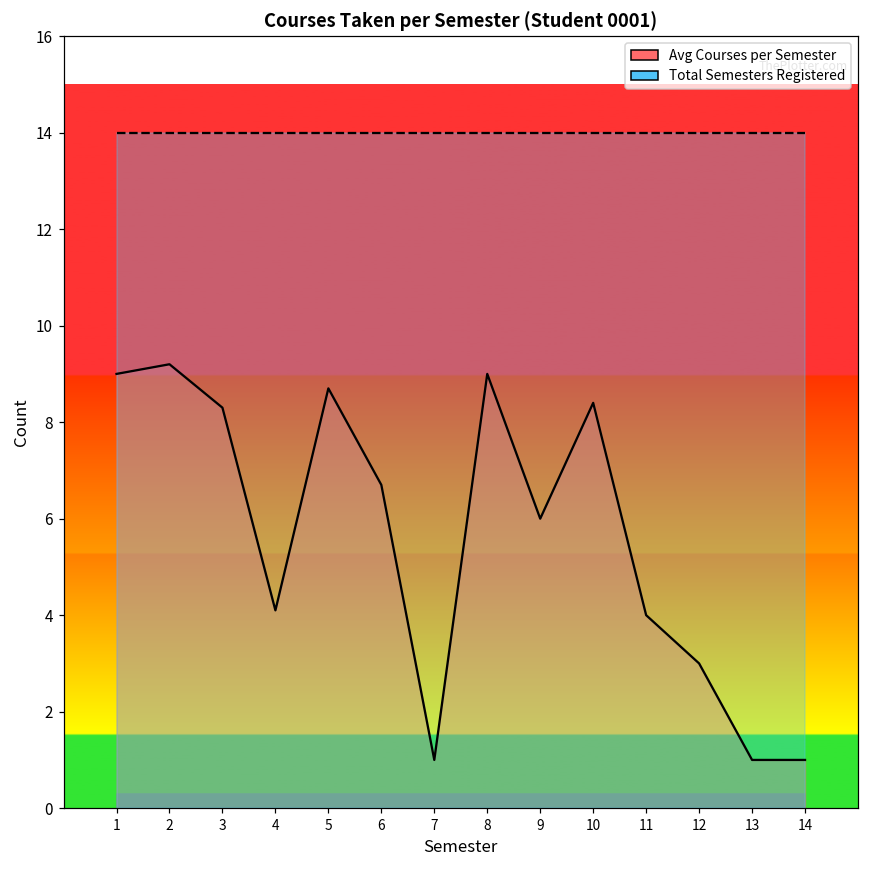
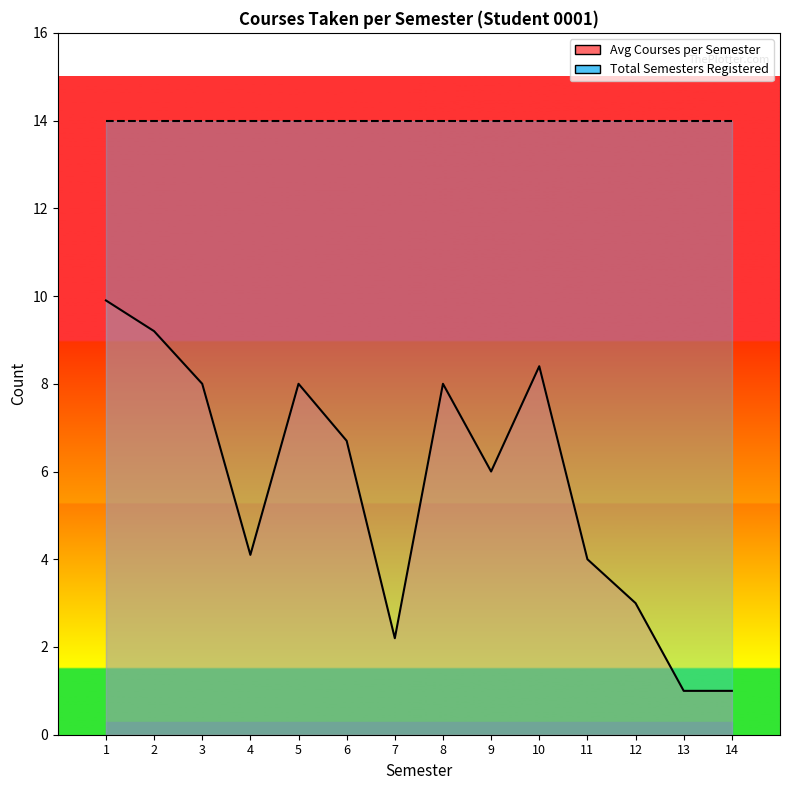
  {
    "Avg Courses per Semester": {
-     "1": 9.0,
+     "1": 9.9,
      "2": 9.2,
-     "3": 8.3,
+     "3": 8.0,
      "4": 4.1,
-     "5": 8.7,
+     "5": 8.0,
      "6": 6.7,
-     "7": 1.0,
-     "8": 9,
+     "7": 2.2,
+     "8": 8,
      "9": 6.0,
      "10": 8.4,
      "11": 4.0,
      "12": 3.0,
      "13": 1.0,
      "14": 1.0
    },
    "Total Semesters Registered": {
      "1": 14.0,
      "2": 14.0,
      "3": 14.0,
      "4": 14.0,
      "5": 14.0,
      "6": 14.0,
      "7": 14.0,
      "8": 14.0,
      "9": 14.0,
      "10": 14.0,
      "11": 14.0,
      "12": 14.0,
      "13": 14.0,
      "14": 14.0
    }
  }
